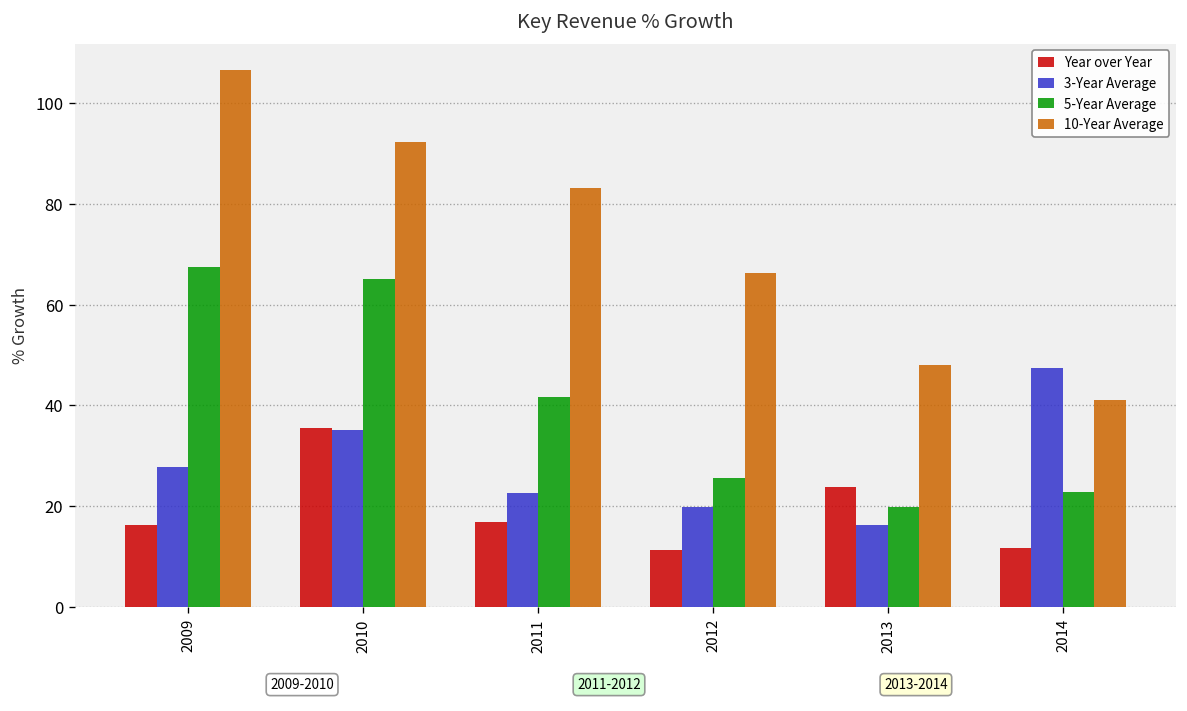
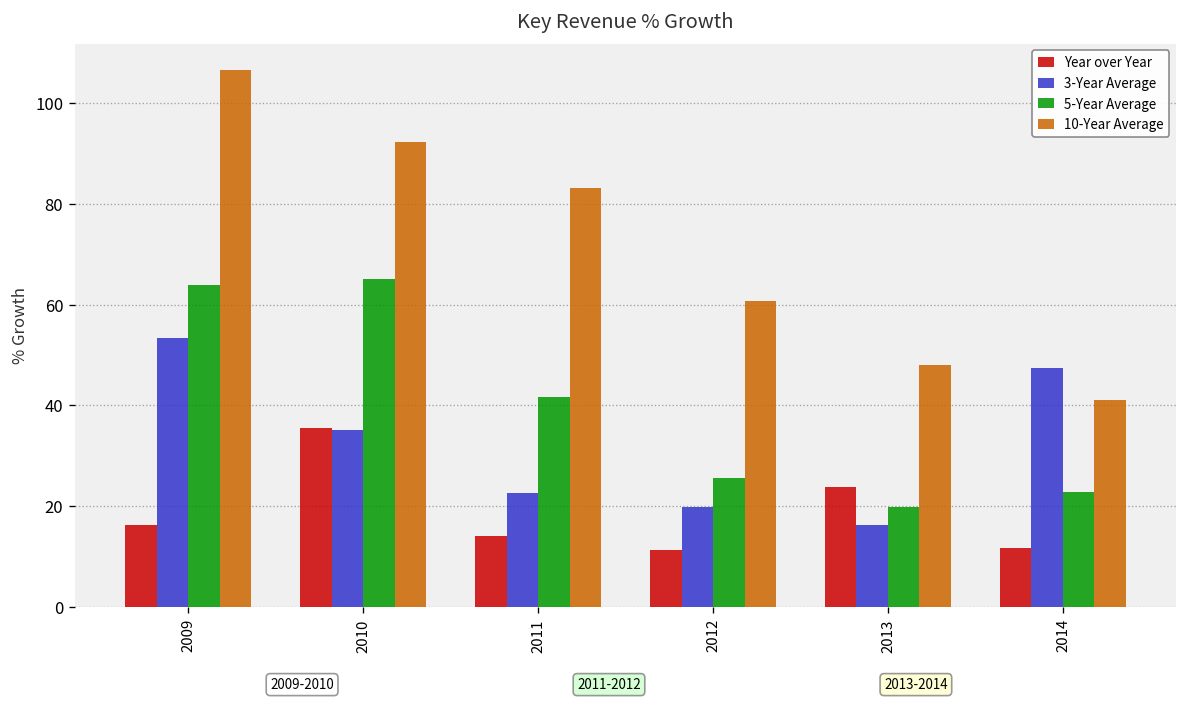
  {
    "Year over Year": {
      "2009": 16,
      "2010": 35,
-     "2011": 17,
+     "2011": 14,
      "2012": 11,
      "2013": 24,
      "2014": 12
    },
    "3-Year Average": {
-     "2009": 28,
+     "2009": 53,
      "2010": 35,
      "2011": 23,
      "2012": 20,
      "2013": 16,
      "2014": 47
    },
    "5-Year Average": {
-     "2009": 67,
+     "2009": 64,
      "2010": 65,
      "2011": 42,
      "2012": 26,
      "2013": 20,
      "2014": 23
    },
    "10-Year Average": {
      "2009": 106,
      "2010": 92,
      "2011": 83,
-     "2012": 66,
+     "2012": 61,
      "2013": 48,
      "2014": 41
    }
  }
